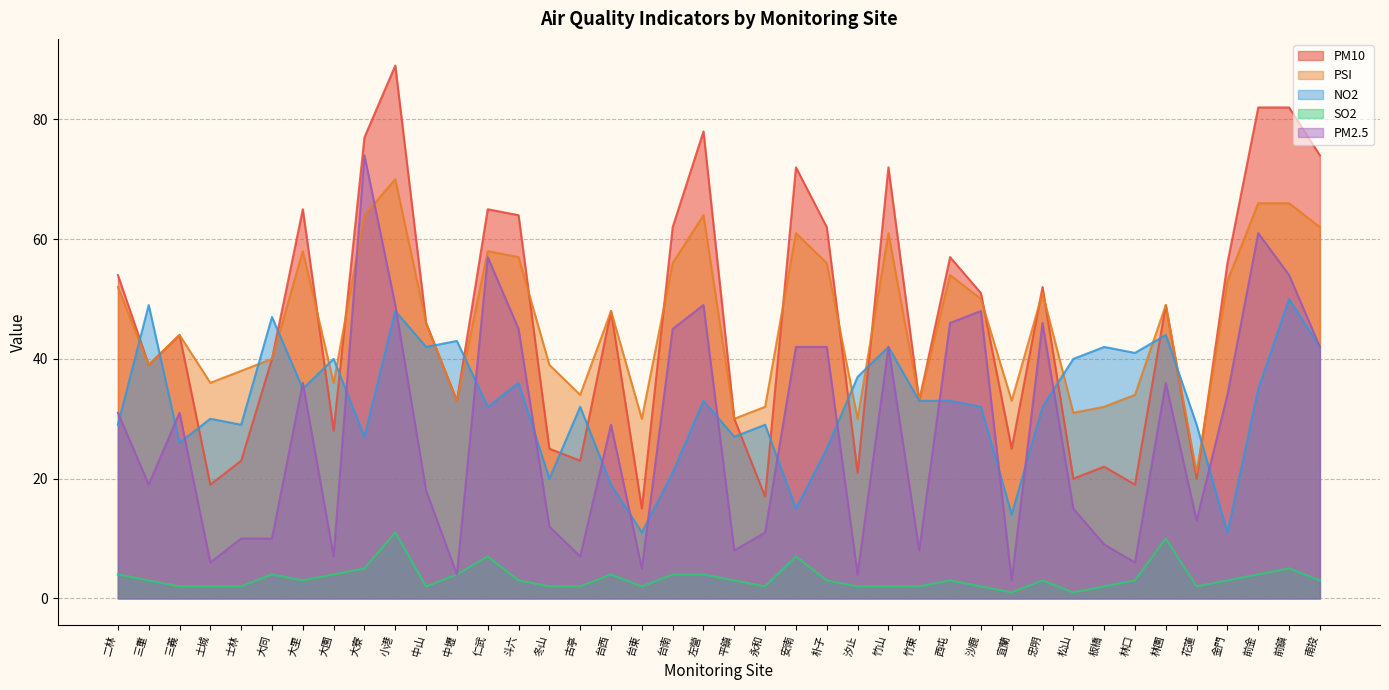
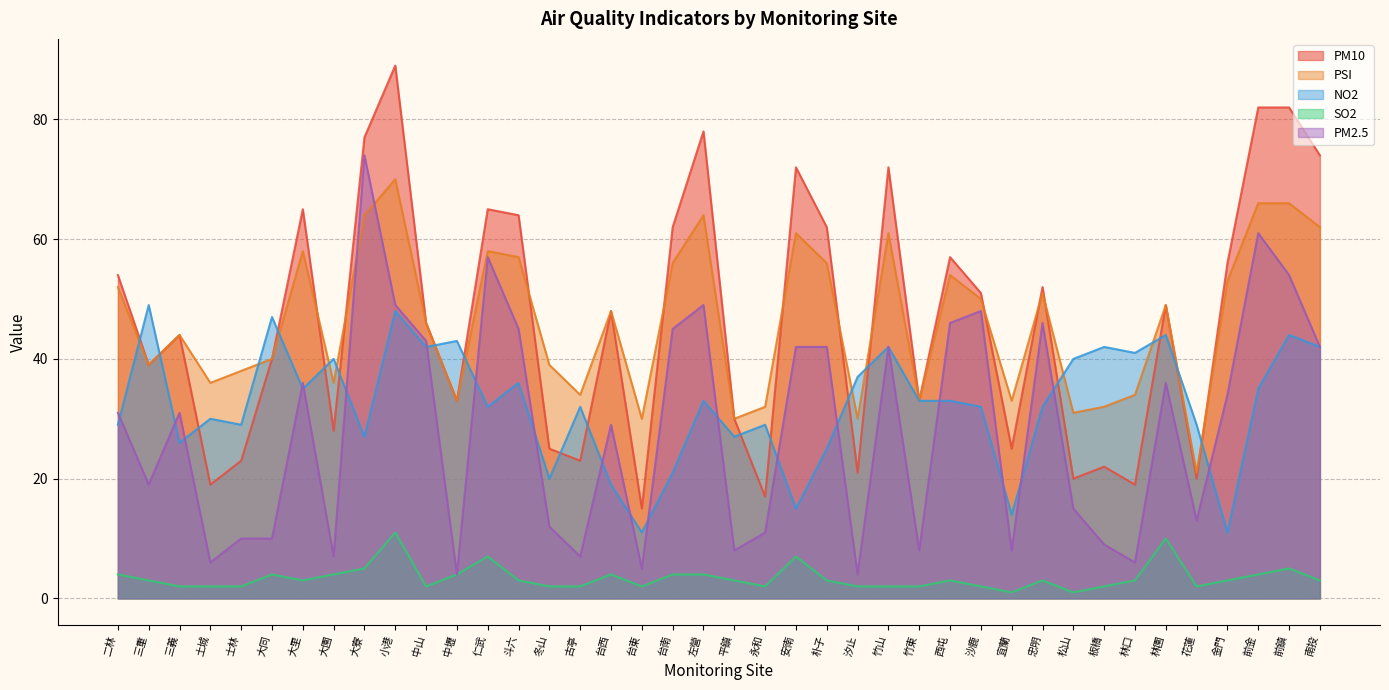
  {
    "NO2": {
      "二林": 29,
      "三重": 49,
      "三義": 26,
      "土城": 30,
      "士林": 29,
      "大同": 47,
      "大里": 35,
      "大園": 40,
      "大寮": 27,
      "小港": 48,
      "中山": 42,
      "中壢": 43,
      "仁武": 32,
      "斗六": 36,
      "冬山": 20,
      "古亭": 32,
      "台西": 19,
      "台東": 11,
      "台南": 21,
      "左營": 33,
      "平鎮": 27,
      "永和": 29,
      "安南": 15,
      "朴子": 25,
      "汐止": 37,
      "西屯": 33,
      "沙鹿": 32,
      "宜蘭": 14,
      "忠明": 32,
      "松山": 40,
      "板橋": 42,
      "林口": 41,
      "林園": 44,
      "花蓮": 29,
      "金門": 11,
      "前金": 35,
-     "前鎮": 50
+     "前鎮": 44
    },
    "SO2": {
      "二林": 4,
      "三重": 3,
      "三義": 2,
      "土城": 2,
      "士林": 2,
      "大同": 4,
      "大里": 3,
      "大園": 4,
      "大寮": 5,
      "小港": 11,
      "中山": 2,
      "仁武": 7,
      "斗六": 3,
      "冬山": 2,
      "古亭": 2,
      "台西": 4,
      "台東": 2,
      "台南": 4,
      "左營": 4,
      "平鎮": 3,
      "永和": 2,
      "安南": 7,
      "朴子": 3,
      "汐止": 2,
      "竹山": 2,
      "竹東": 2,
      "西屯": 3,
      "沙鹿": 2,
      "宜蘭": 1,
      "忠明": 3,
      "松山": 1,
      "板橋": 2,
      "林口": 3,
      "林園": 10,
      "花蓮": 2,
      "金門": 3,
      "前金": 4,
      "前鎮": 5,
      "南投": 3
    },
    "PM2.5": {
      "二林": 31,
      "三重": 19,
      "三義": 31,
      "土城": 6,
      "士林": 10,
      "大同": 10,
      "大里": 36,
      "大園": 7,
      "大寮": 74,
      "小港": 49,
-     "中山": 18,
+     "中山": 43,
      "仁武": 57,
      "斗六": 45,
      "冬山": 12,
      "古亭": 7,
      "台西": 29,
      "台東": 5,
      "台南": 45,
      "左營": 49,
      "平鎮": 8,
      "永和": 11,
      "安南": 42,
      "朴子": 42,
      "汐止": 4,
      "竹東": 8,
      "西屯": 46,
      "沙鹿": 48,
-     "宜蘭": 3,
+     "宜蘭": 8,
      "忠明": 46,
      "松山": 15,
      "板橋": 9,
      "林口": 6,
      "林園": 36,
      "花蓮": 13,
      "金門": 34,
      "前金": 61,
      "前鎮": 54
    }
  }
